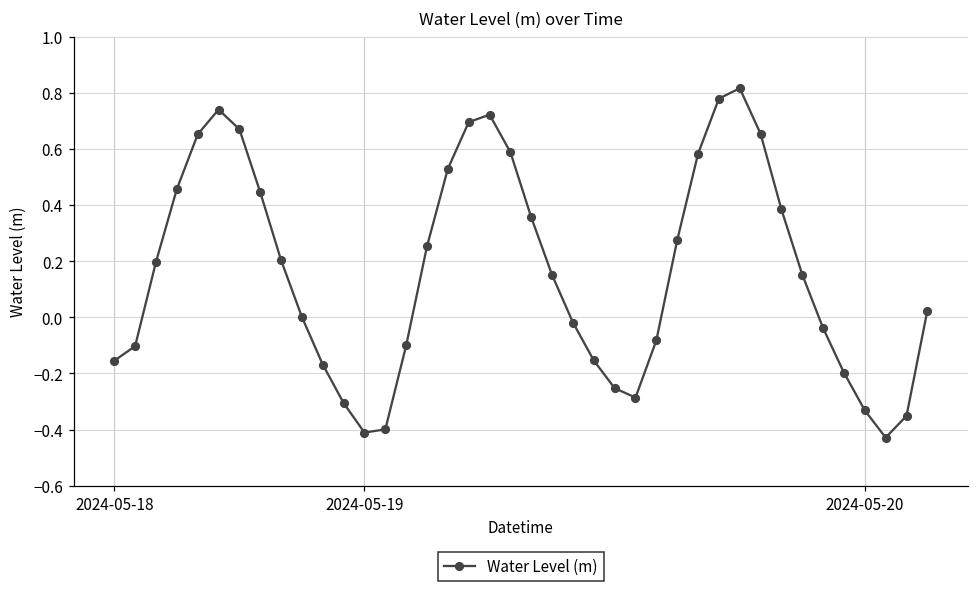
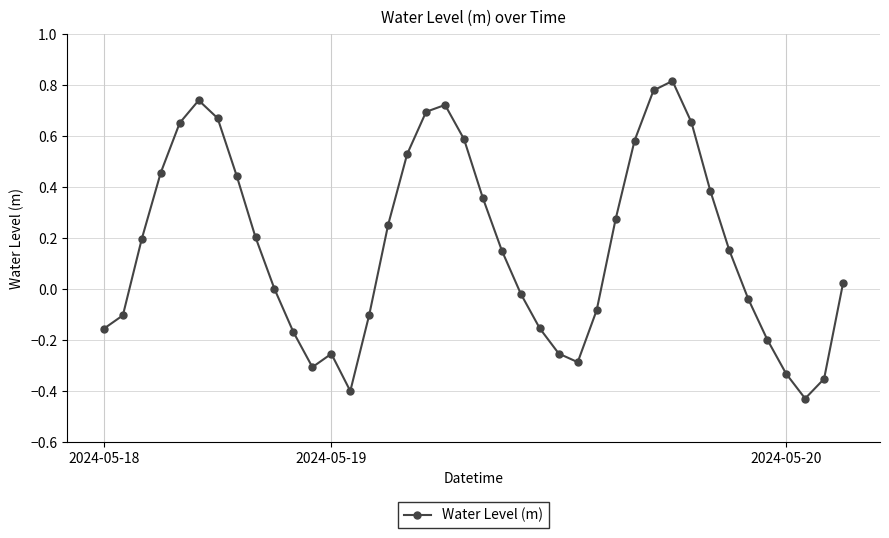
  {
    "2024-05-18": -0.15,
-   "2024-05-19": -0.41,
+   "2024-05-19": -0.25,
    "2024-05-20": -0.33
  }
